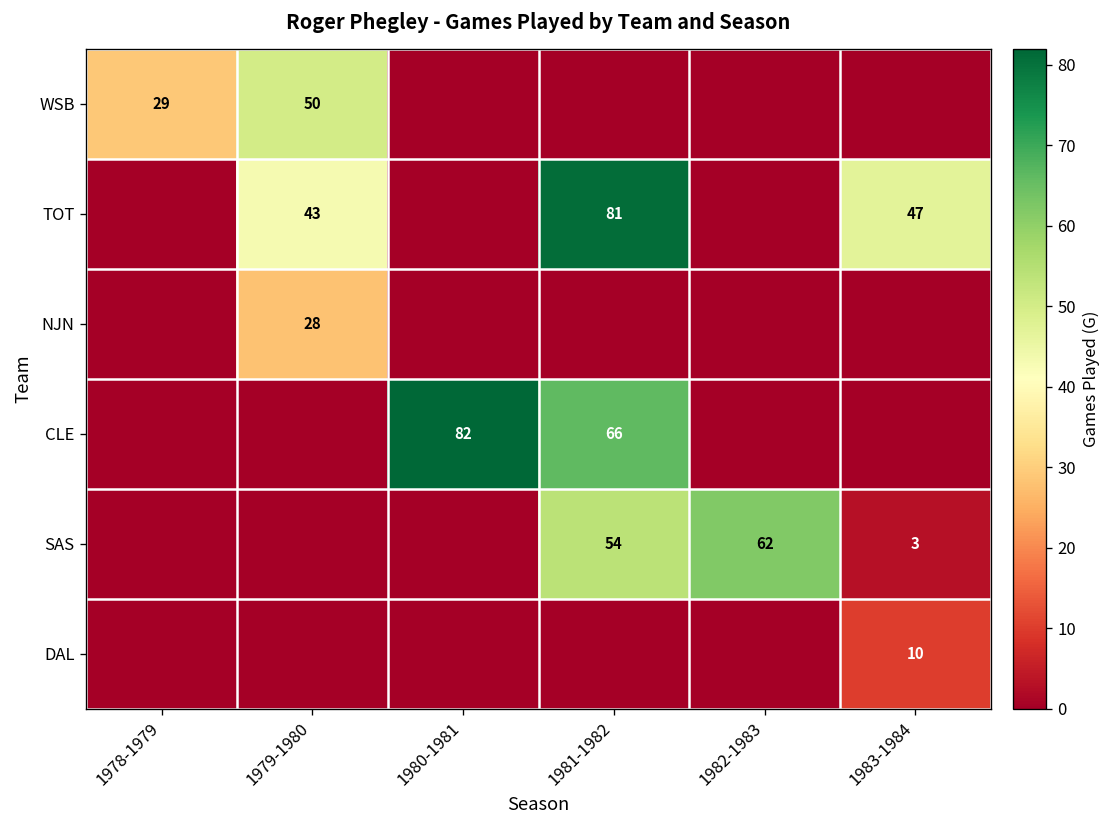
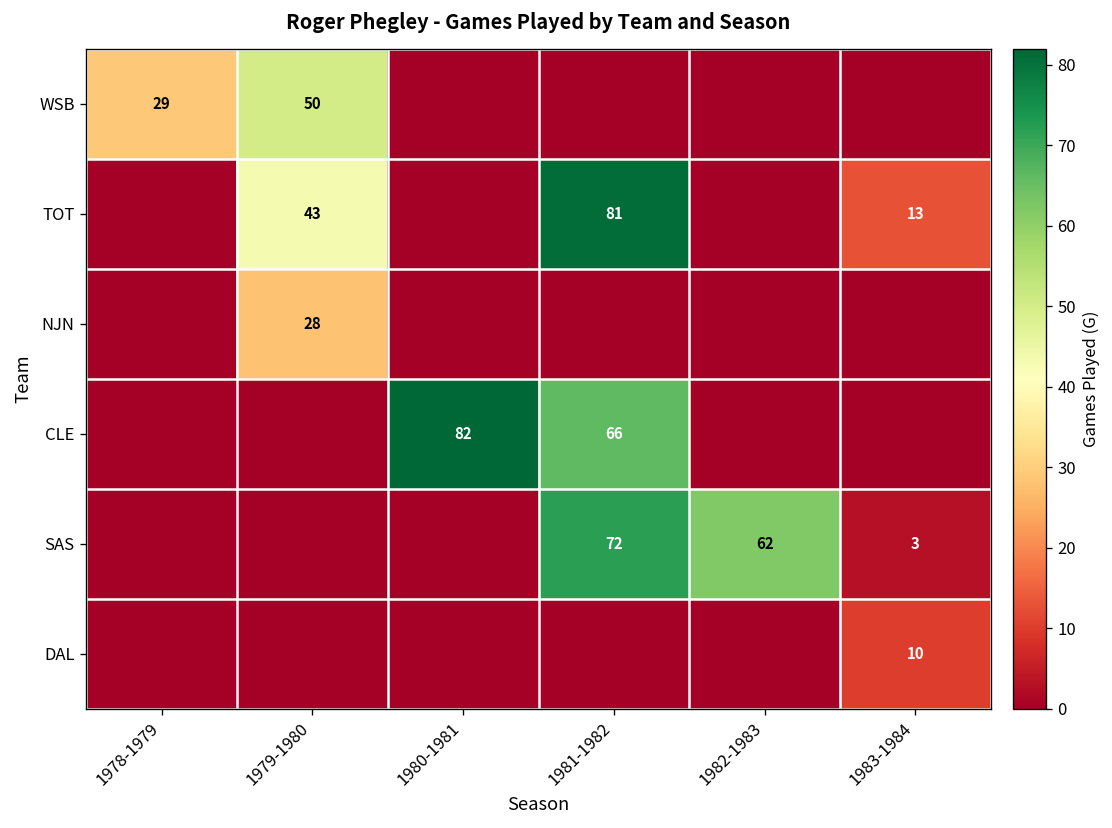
  {
    "WSB": {
      "1978-1979": 29,
      "1979-1980": 50
    },
    "TOT": {
      "1979-1980": 43,
      "1981-1982": 81,
-     "1983-1984": 47
+     "1983-1984": 13
    },
    "NJN": {
      "1979-1980": 28
    },
    "CLE": {
      "1980-1981": 82,
      "1981-1982": 66
    },
    "SAS": {
-     "1981-1982": 54,
+     "1981-1982": 72,
      "1982-1983": 62,
      "1983-1984": 3
    },
    "DAL": {
      "1983-1984": 10
    }
  }
